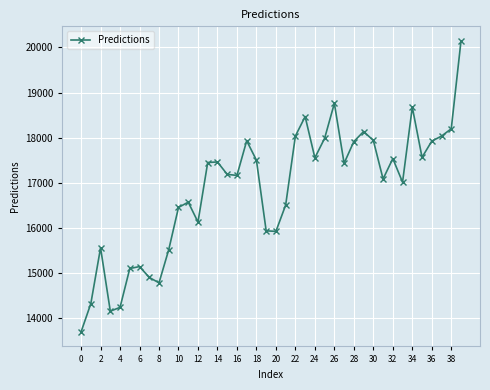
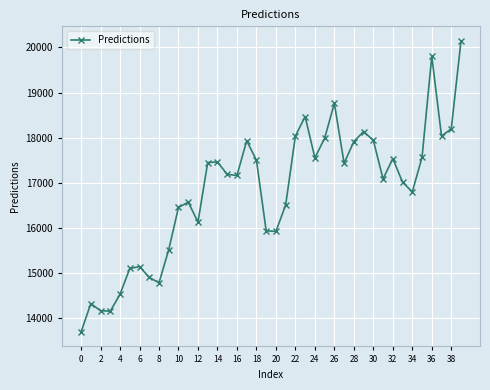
  {
    "0": 13700,
-   "2": 15600,
-   "4": 14200,
+   "2": 14200,
+   "4": 14500,
    "6": 15100,
    "8": 14800,
    "10": 16500,
    "12": 16100,
    "14": 17500,
    "16": 17200,
    "18": 17500,
    "20": 15900,
    "22": 18000,
    "24": 17600,
    "26": 18800,
    "28": 17900,
    "30": 17900,
    "32": 17500,
-   "34": 18700,
-   "36": 17900,
+   "34": 16800,
+   "36": 19800,
    "38": 18200
  }
